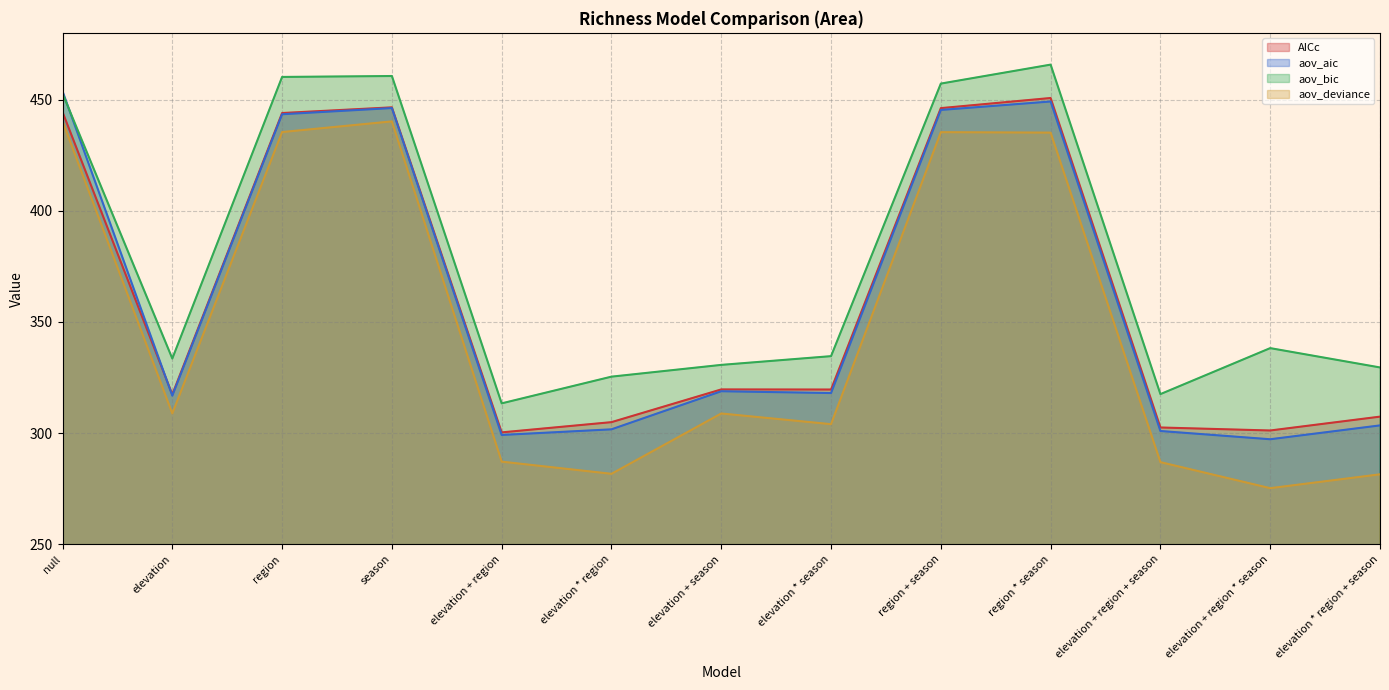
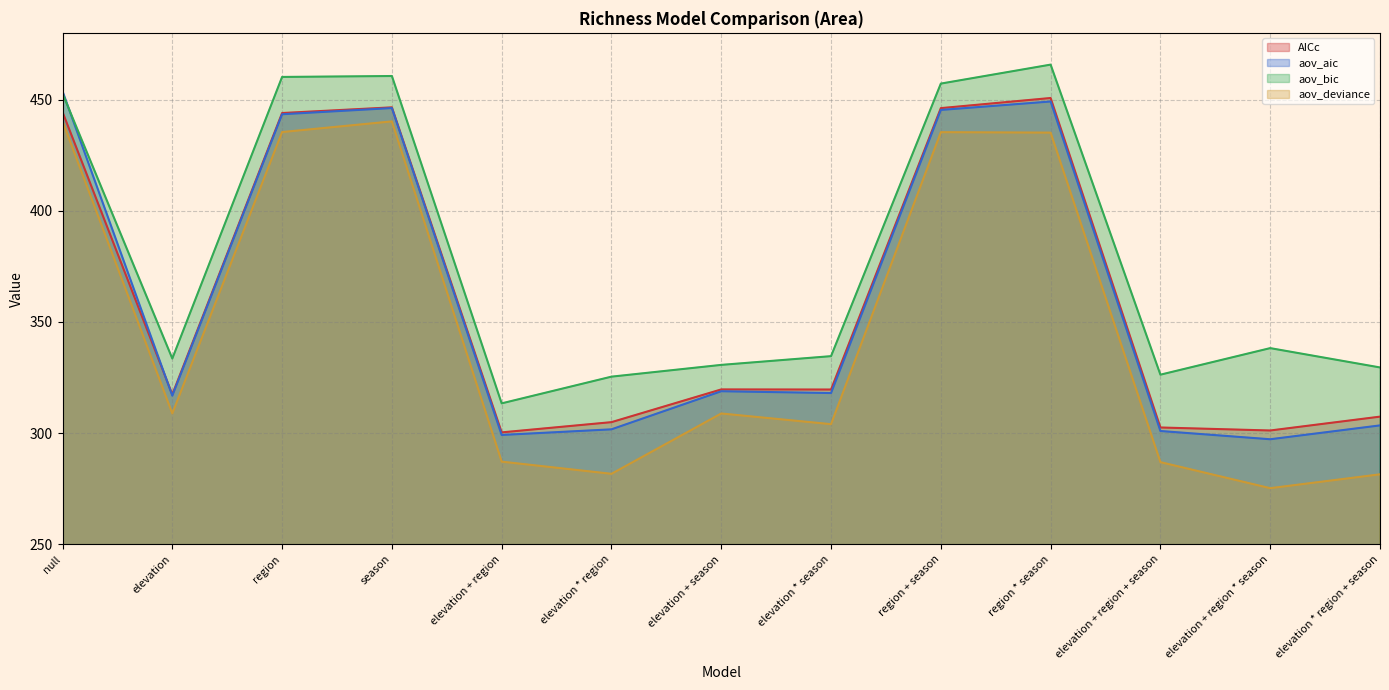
  {
    "aov_aic": {
      "elevation + region": 299,
      "elevation * region": 302,
      "elevation * season": 318,
      "region * season": 449,
      "elevation + region + season": 301,
      "elevation + region * season": 297,
      "elevation * region + season": 303
    },
    "aov_bic": {
      "elevation": 334,
      "region": 460,
      "season": 461,
      "elevation + region": 313,
      "elevation * region": 325,
      "elevation + season": 331,
      "elevation * season": 335,
      "region + season": 457,
      "region * season": 466,
-     "elevation + region + season": 318,
+     "elevation + region + season": 326,
      "elevation + region * season": 338,
      "elevation * region + season": 330
    }
  }
